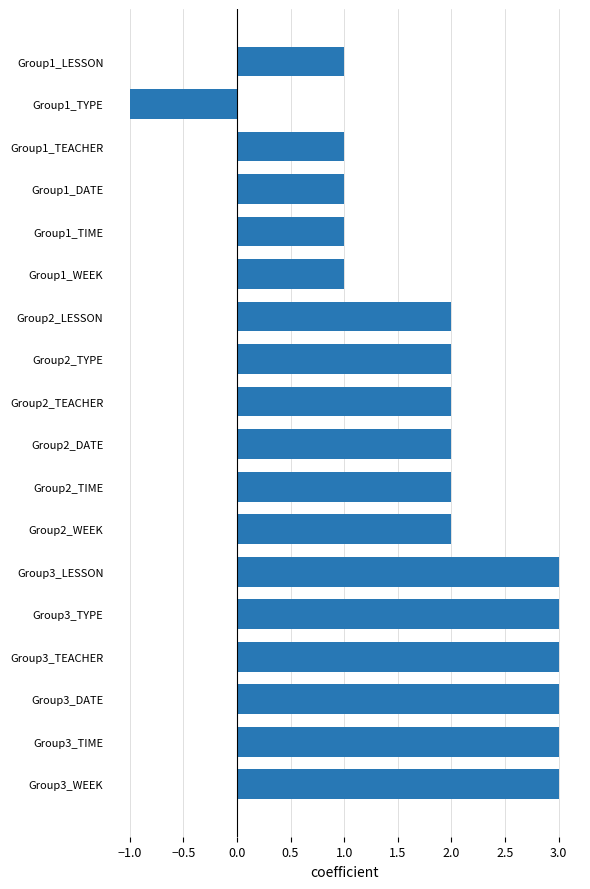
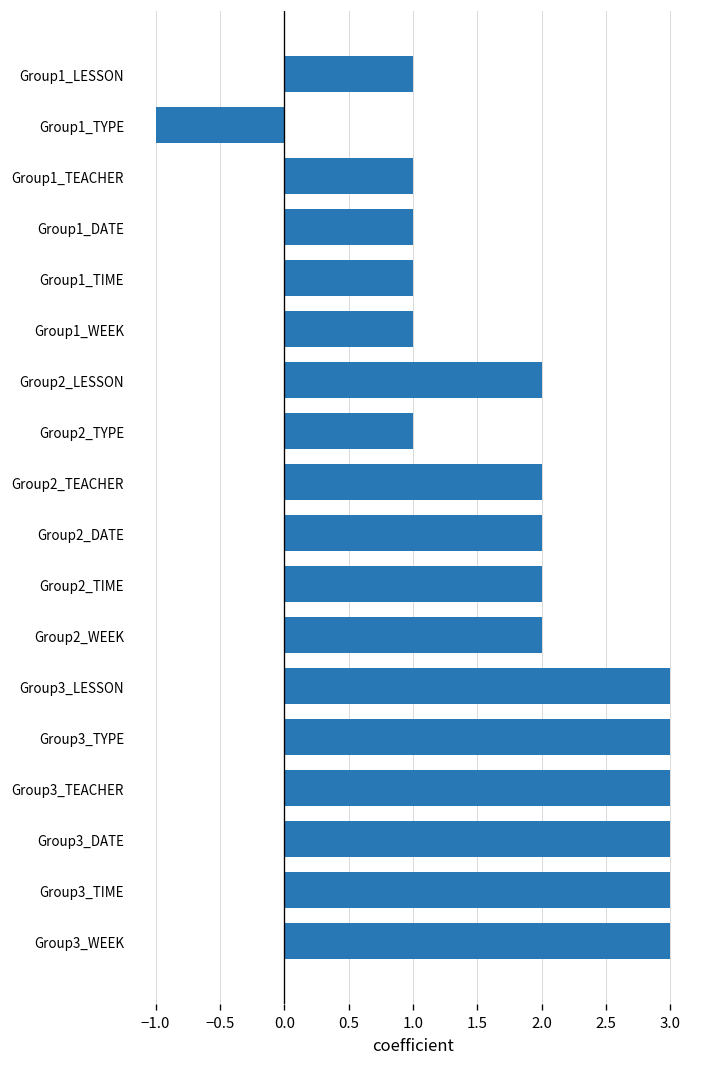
  {
    "Group1_LESSON": 1,
    "Group1_TYPE": -1,
    "Group1_TEACHER": 1,
    "Group1_DATE": 1,
    "Group1_TIME": 1,
    "Group1_WEEK": 1,
    "Group2_LESSON": 2,
-   "Group2_TYPE": 2,
+   "Group2_TYPE": 1,
    "Group2_TEACHER": 2,
    "Group2_DATE": 2,
    "Group2_TIME": 2,
    "Group2_WEEK": 2,
    "Group3_LESSON": 3,
    "Group3_TYPE": 3,
    "Group3_TEACHER": 3,
    "Group3_DATE": 3,
    "Group3_TIME": 3,
    "Group3_WEEK": 3
  }
